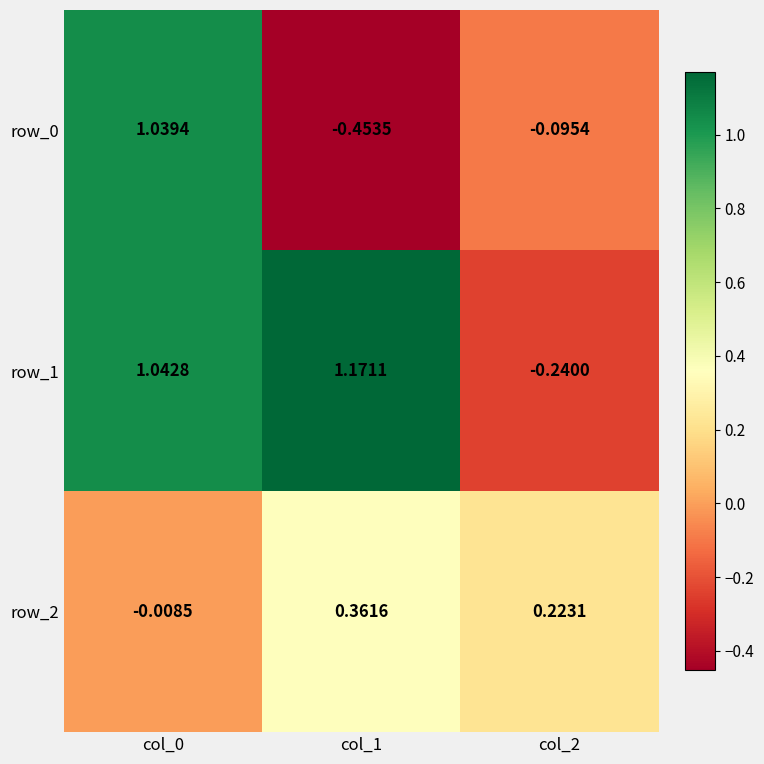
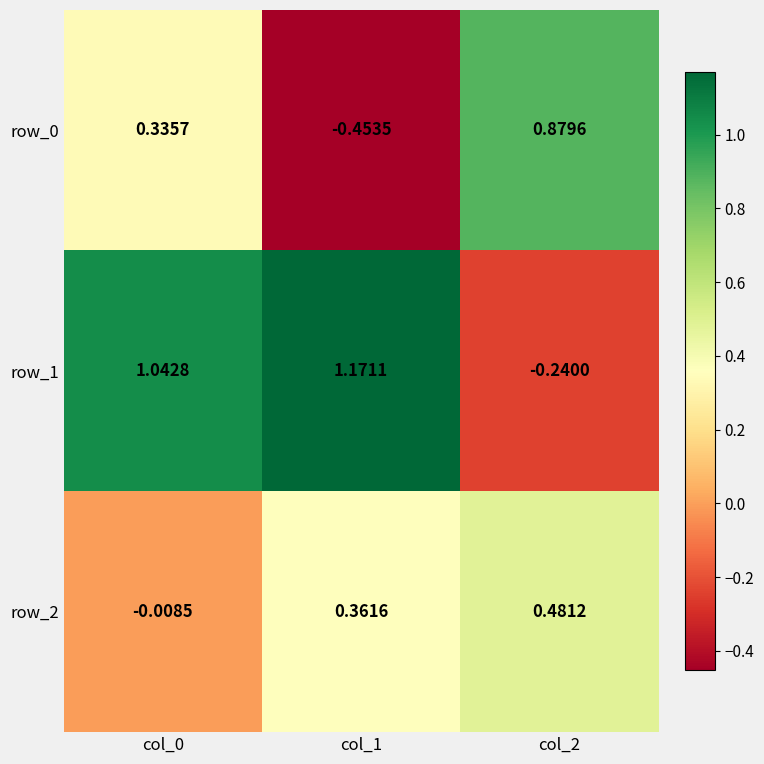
  {
    "row_0": {
-     "col_0": 1.0394,
+     "col_0": 0.3357,
      "col_1": -0.4535,
-     "col_2": -0.0954
+     "col_2": 0.8796
    },
    "row_1": {
      "col_0": 1.0428,
      "col_1": 1.1711,
      "col_2": -0.2400
    },
    "row_2": {
      "col_0": -0.0085,
      "col_1": 0.3616,
-     "col_2": 0.2231
+     "col_2": 0.4812
    }
  }
